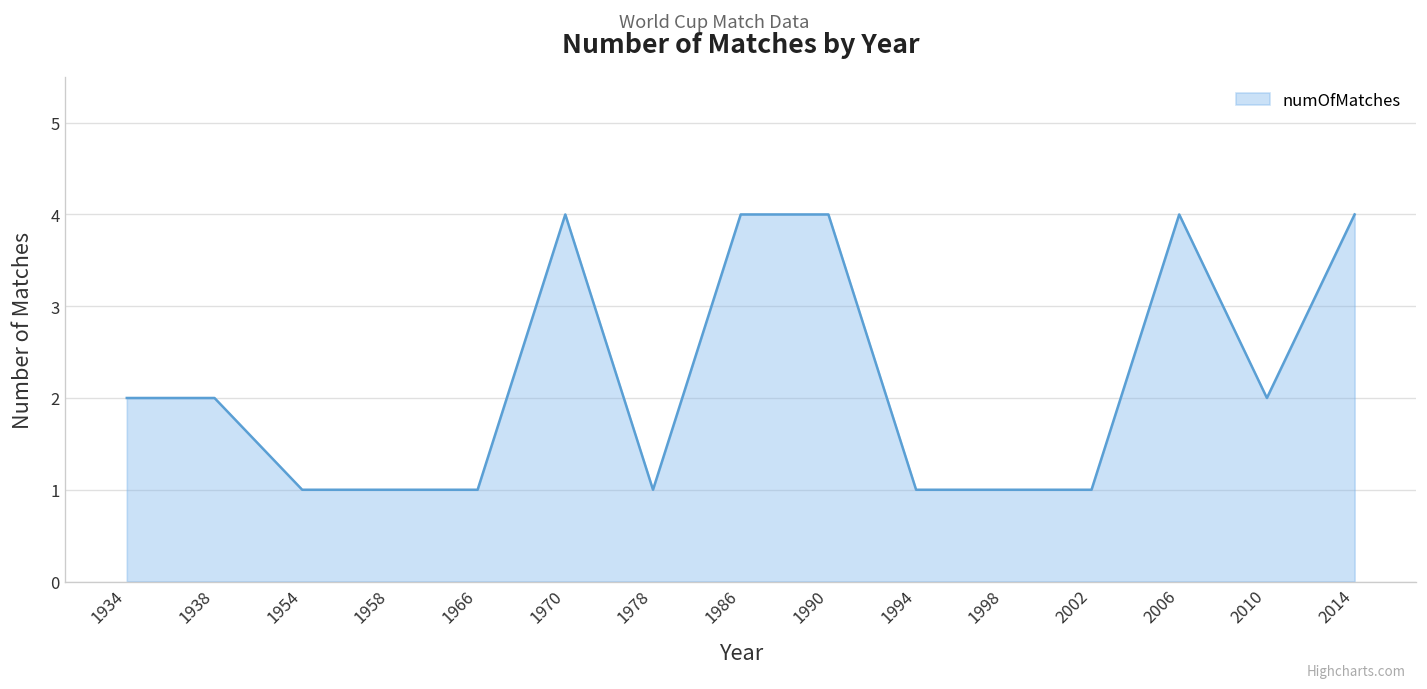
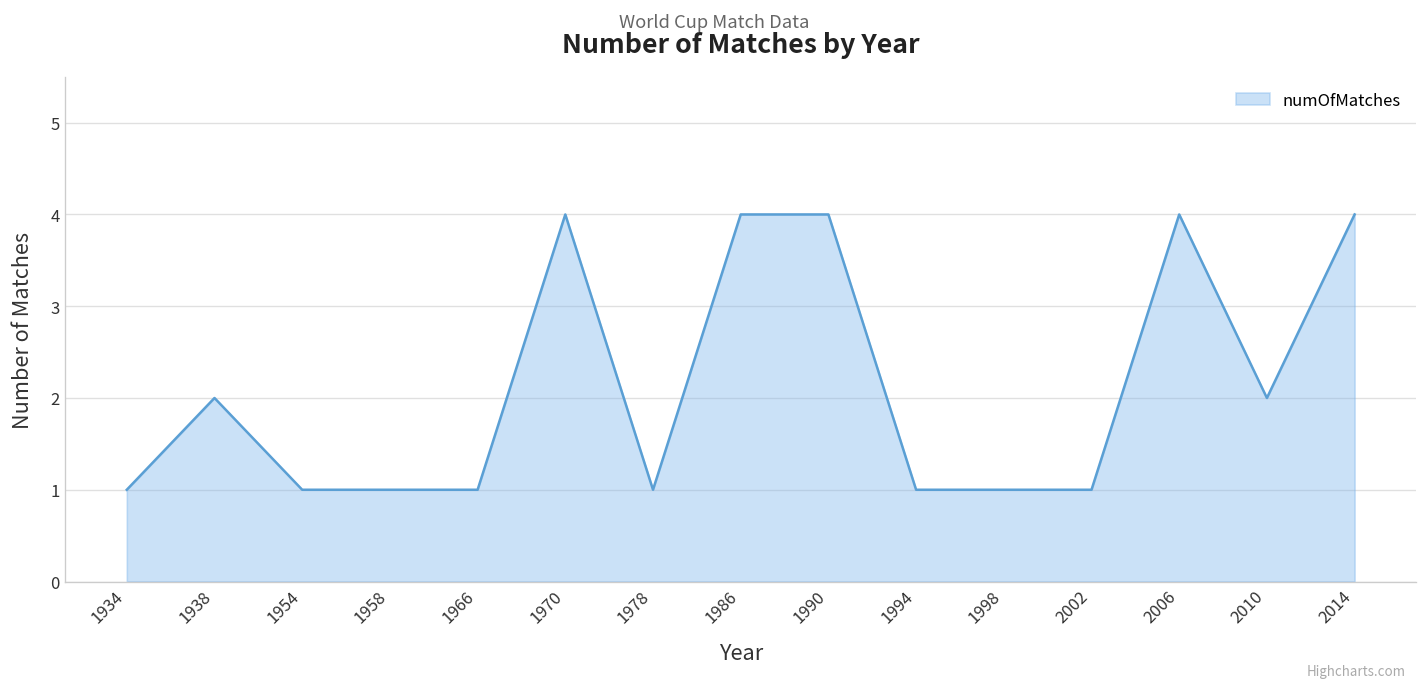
  {
-   "1934": 2,
+   "1934": 1,
    "1938": 2,
    "1954": 1,
    "1958": 1,
    "1966": 1,
    "1970": 4,
    "1978": 1,
    "1986": 4,
    "1990": 4,
    "1994": 1,
    "1998": 1,
    "2002": 1,
    "2006": 4,
    "2010": 2,
    "2014": 4
  }
